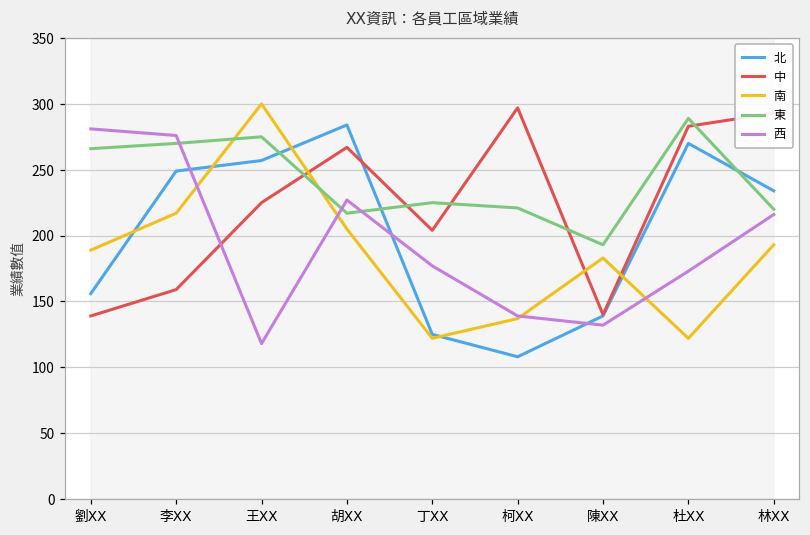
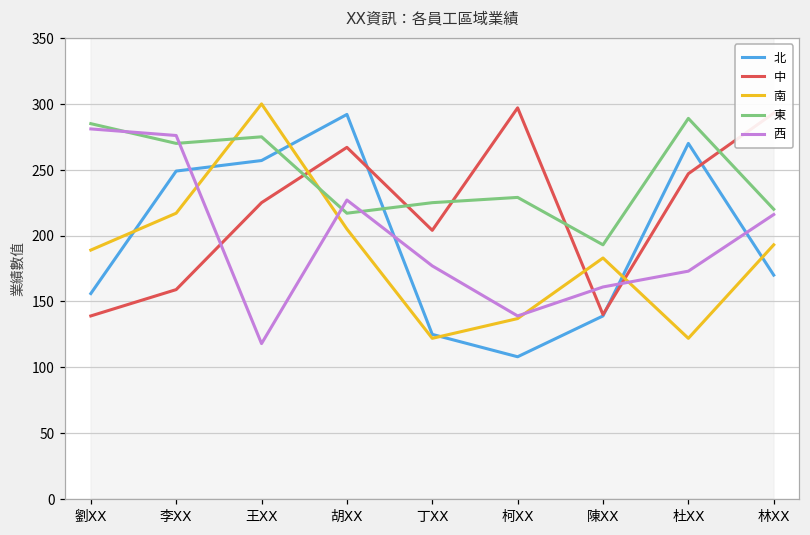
  {
    "北": {
      "劉XX": 156,
      "李XX": 249,
      "王XX": 257,
-     "胡XX": 284,
+     "胡XX": 292,
      "丁XX": 125,
      "柯XX": 108,
      "杜XX": 270,
-     "林XX": 234
+     "林XX": 170
    },
    "中": {
      "劉XX": 139,
      "李XX": 159,
      "王XX": 225,
      "胡XX": 267,
      "丁XX": 204,
      "柯XX": 297,
-     "杜XX": 283
+     "杜XX": 247
    },
    "南": {
      "劉XX": 189,
      "李XX": 217,
      "王XX": 300,
      "胡XX": 205,
      "丁XX": 122,
      "陳XX": 183,
      "杜XX": 122,
      "林XX": 193
    },
    "東": {
-     "劉XX": 266,
+     "劉XX": 285,
      "李XX": 270,
      "王XX": 275,
      "胡XX": 217,
      "丁XX": 225,
-     "柯XX": 221,
+     "柯XX": 229,
      "陳XX": 193,
      "杜XX": 289,
      "林XX": 220
    },
    "西": {
      "劉XX": 281,
      "李XX": 276,
      "王XX": 118,
      "胡XX": 227,
      "丁XX": 177,
-     "陳XX": 132,
+     "陳XX": 161,
      "杜XX": 173,
      "林XX": 216
    }
  }
